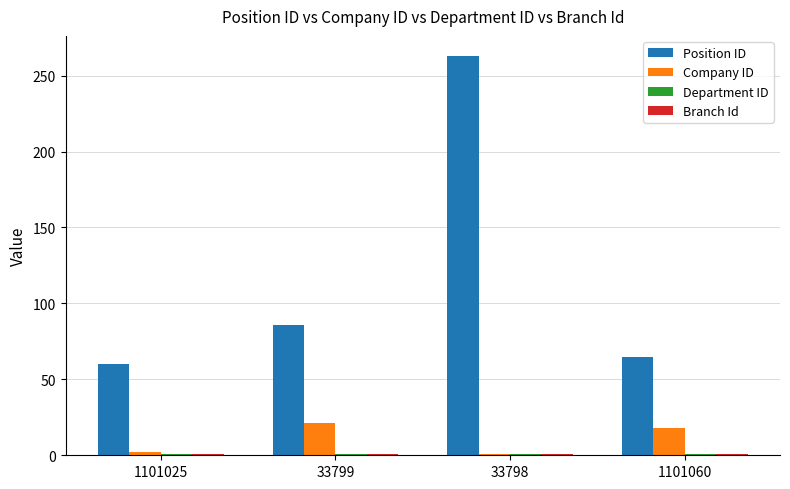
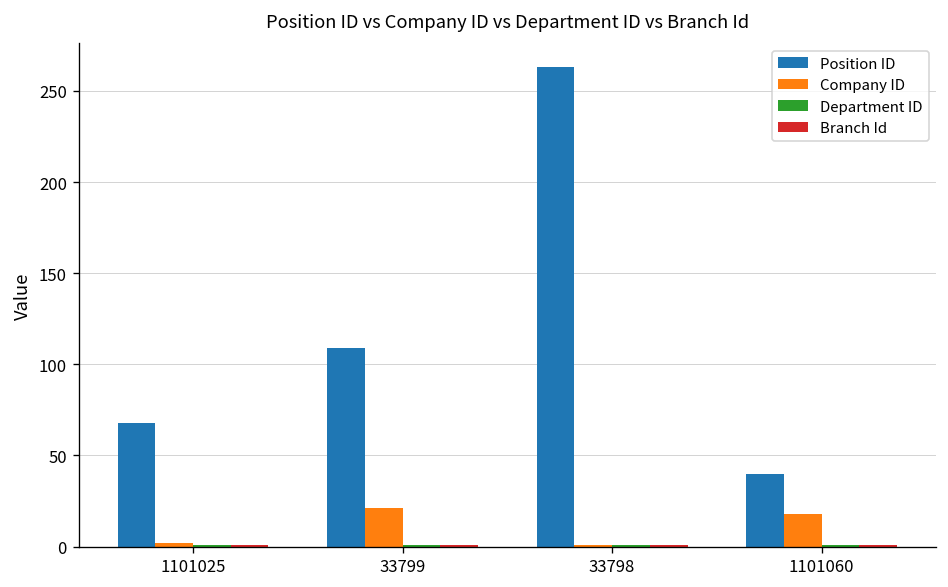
  {
    "Position ID": {
-     "1101025": 60,
-     "33799": 86,
+     "1101025": 68,
+     "33799": 109,
      "33798": 263,
-     "1101060": 65
+     "1101060": 40
    },
    "Company ID": {
      "1101025": 2,
      "33799": 21,
      "1101060": 18
    }
  }
